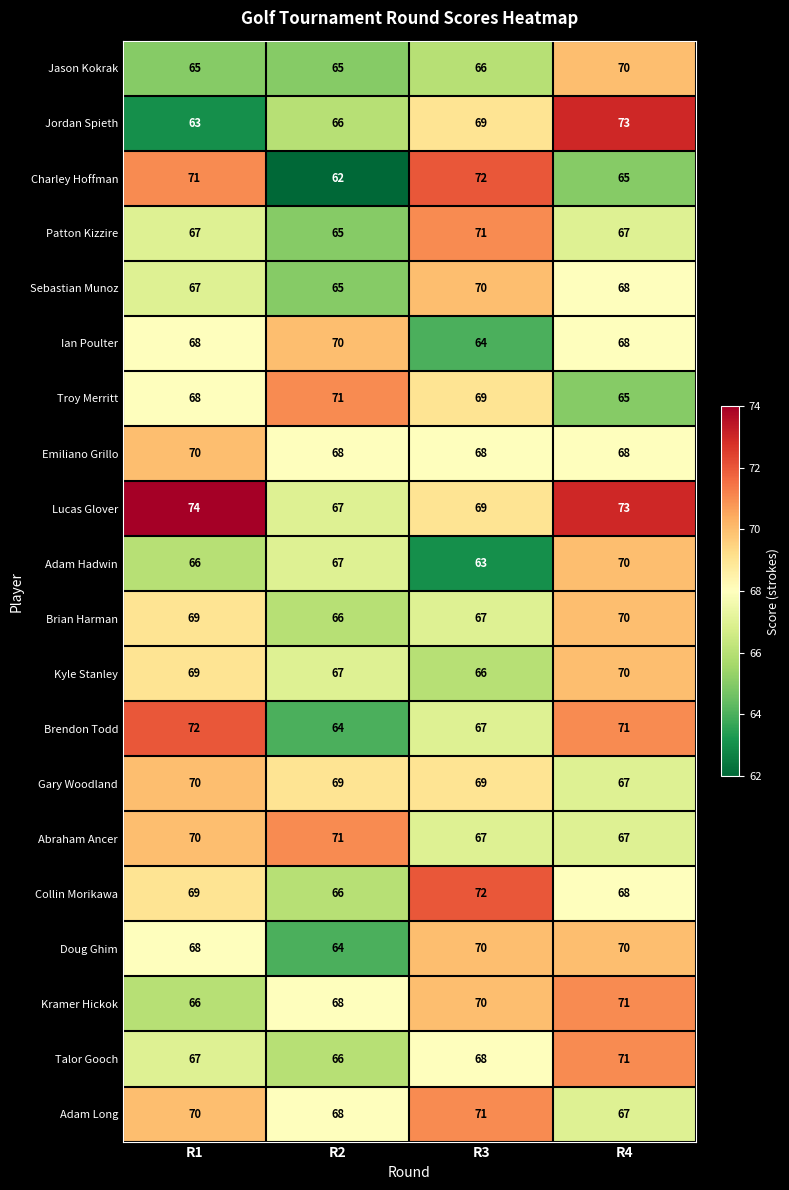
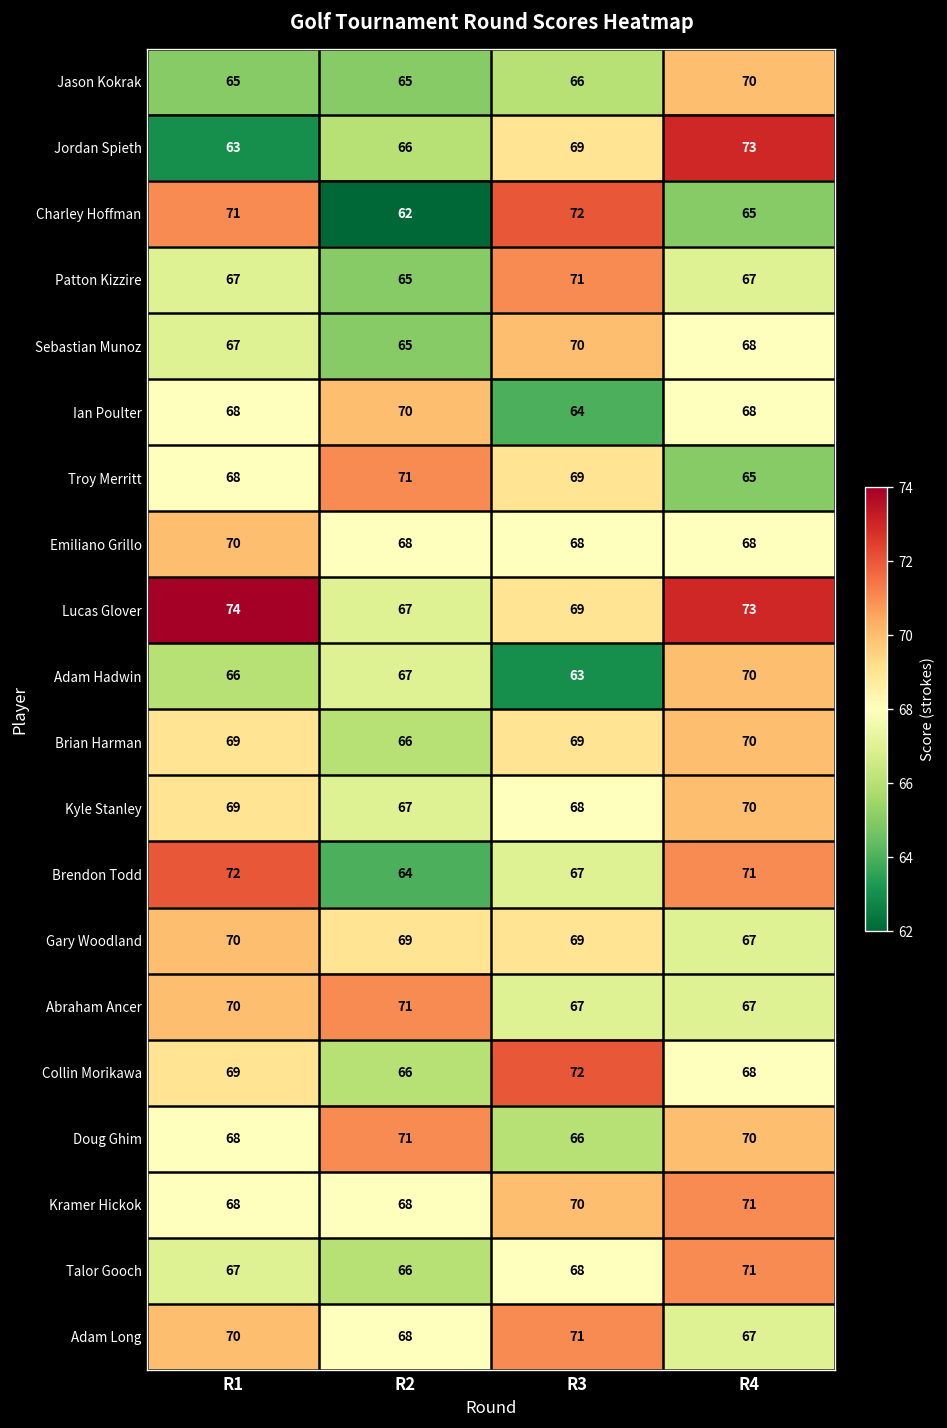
  {
    "Jason Kokrak": {
      "R1": 65,
      "R2": 65,
      "R3": 66,
      "R4": 70
    },
    "Jordan Spieth": {
      "R1": 63,
      "R2": 66,
      "R3": 69,
      "R4": 73
    },
    "Charley Hoffman": {
      "R1": 71,
      "R2": 62,
      "R3": 72,
      "R4": 65
    },
    "Patton Kizzire": {
      "R1": 67,
      "R2": 65,
      "R3": 71,
      "R4": 67
    },
    "Sebastian Munoz": {
      "R1": 67,
      "R2": 65,
      "R3": 70,
      "R4": 68
    },
    "Ian Poulter": {
      "R1": 68,
      "R2": 70,
      "R3": 64,
      "R4": 68
    },
    "Troy Merritt": {
      "R1": 68,
      "R2": 71,
      "R3": 69,
      "R4": 65
    },
    "Emiliano Grillo": {
      "R1": 70,
      "R2": 68,
      "R3": 68,
      "R4": 68
    },
    "Lucas Glover": {
      "R1": 74,
      "R2": 67,
      "R3": 69,
      "R4": 73
    },
    "Adam Hadwin": {
      "R1": 66,
      "R2": 67,
      "R3": 63,
      "R4": 70
    },
    "Brian Harman": {
      "R1": 69,
      "R2": 66,
-     "R3": 67,
+     "R3": 69,
      "R4": 70
    },
    "Kyle Stanley": {
      "R1": 69,
      "R2": 67,
-     "R3": 66,
+     "R3": 68,
      "R4": 70
    },
    "Brendon Todd": {
      "R1": 72,
      "R2": 64,
      "R3": 67,
      "R4": 71
    },
    "Gary Woodland": {
      "R1": 70,
      "R2": 69,
      "R3": 69,
      "R4": 67
    },
    "Abraham Ancer": {
      "R1": 70,
      "R2": 71,
      "R3": 67,
      "R4": 67
    },
    "Collin Morikawa": {
      "R1": 69,
      "R2": 66,
      "R3": 72,
      "R4": 68
    },
    "Doug Ghim": {
      "R1": 68,
-     "R2": 64,
-     "R3": 70,
+     "R2": 71,
+     "R3": 66,
      "R4": 70
    },
    "Kramer Hickok": {
-     "R1": 66,
+     "R1": 68,
      "R2": 68,
      "R3": 70,
      "R4": 71
    },
    "Talor Gooch": {
      "R1": 67,
      "R2": 66,
      "R3": 68,
      "R4": 71
    },
    "Adam Long": {
      "R1": 70,
      "R2": 68,
      "R3": 71,
      "R4": 67
    }
  }
